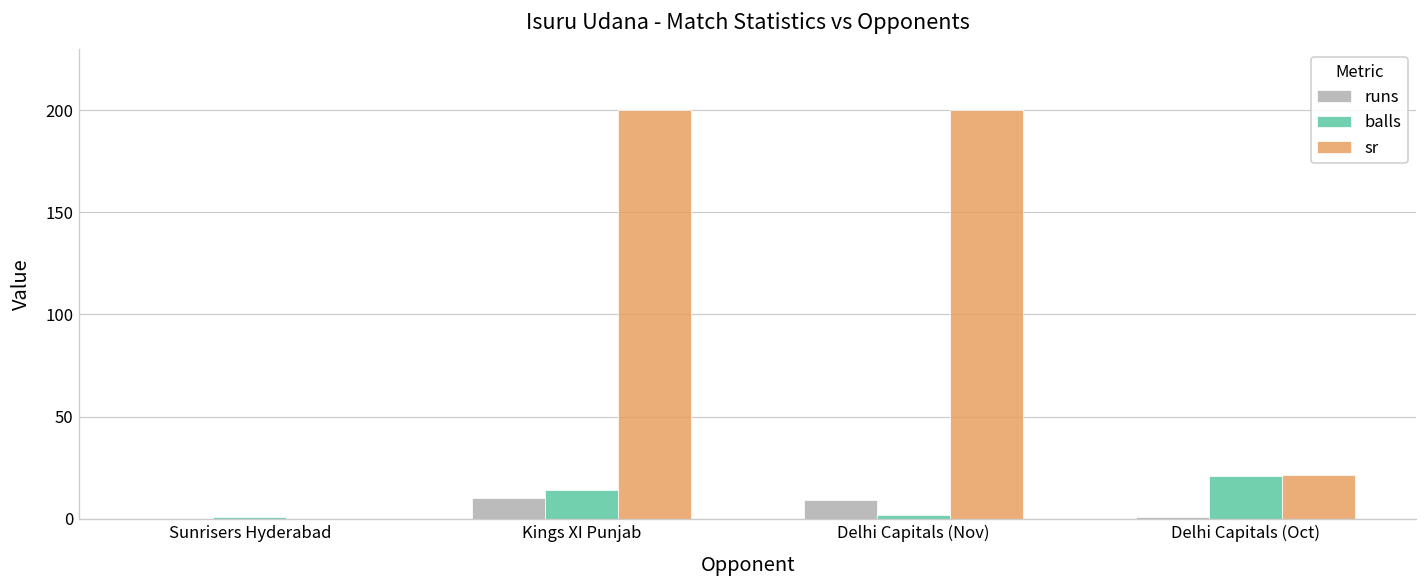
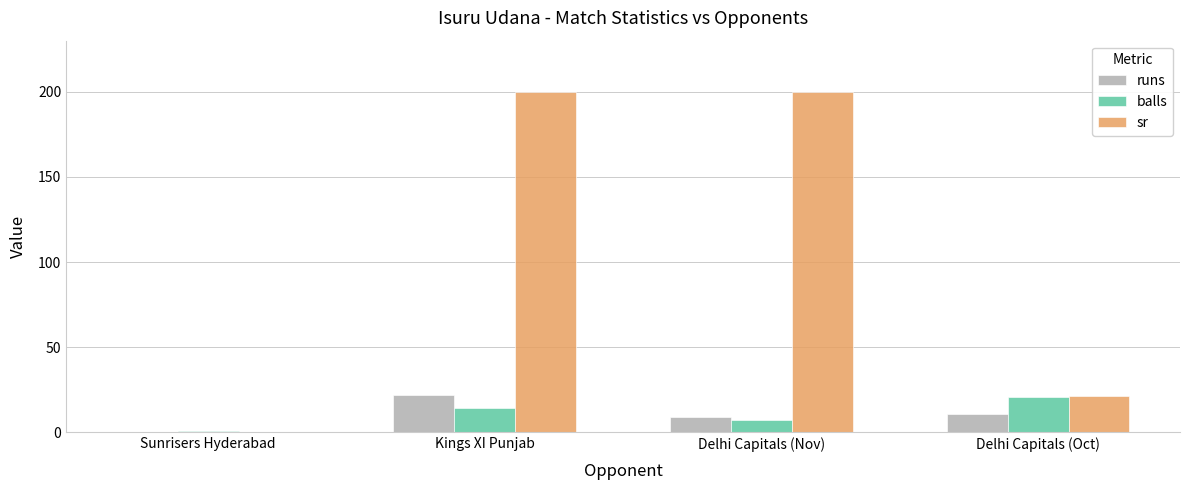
  {
    "runs": {
      "Sunrisers Hyderabad": 0,
-     "Kings XI Punjab": 10,
+     "Kings XI Punjab": 22,
      "Delhi Capitals (Nov)": 9,
-     "Delhi Capitals (Oct)": 1
+     "Delhi Capitals (Oct)": 11
    },
    "balls": {
      "Kings XI Punjab": 14,
-     "Delhi Capitals (Nov)": 2,
+     "Delhi Capitals (Nov)": 7,
      "Delhi Capitals (Oct)": 21
    },
    "sr": {
      "Sunrisers Hyderabad": 0,
      "Kings XI Punjab": 200,
      "Delhi Capitals (Nov)": 200,
      "Delhi Capitals (Oct)": 21
    }
  }
